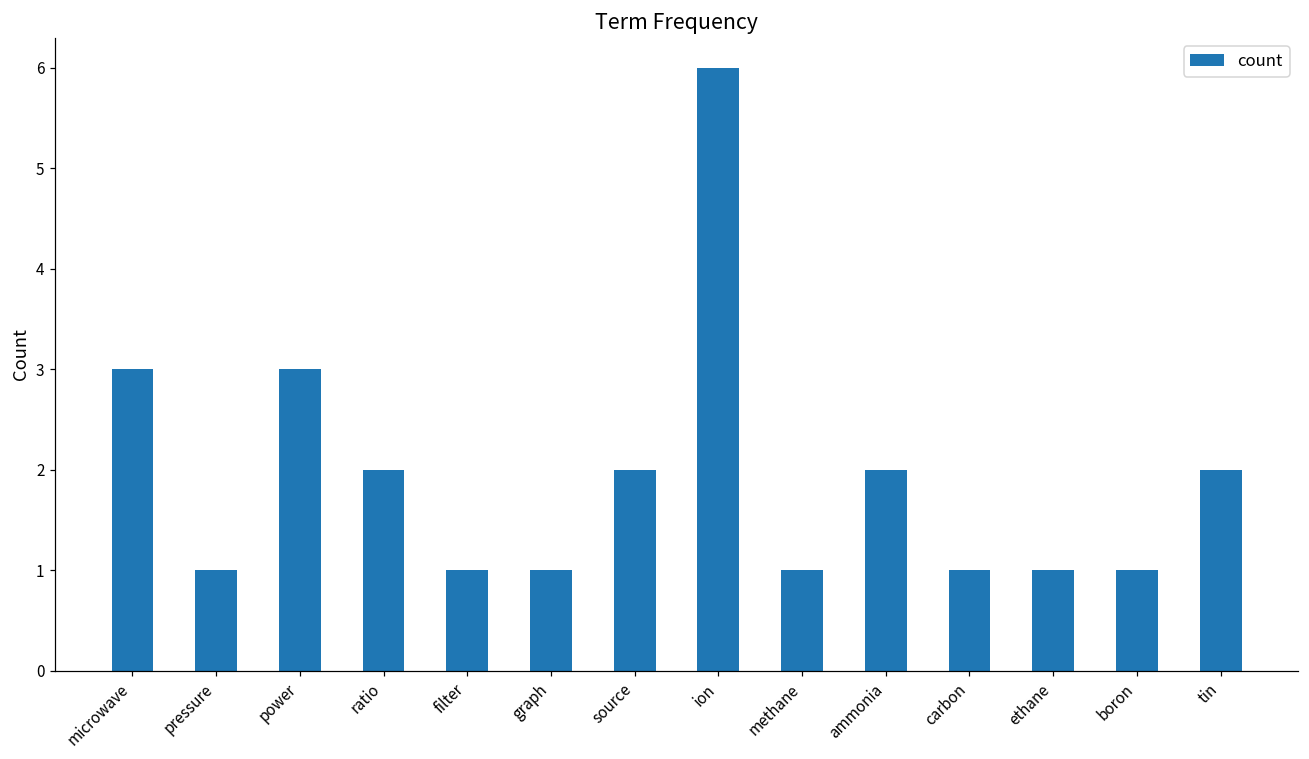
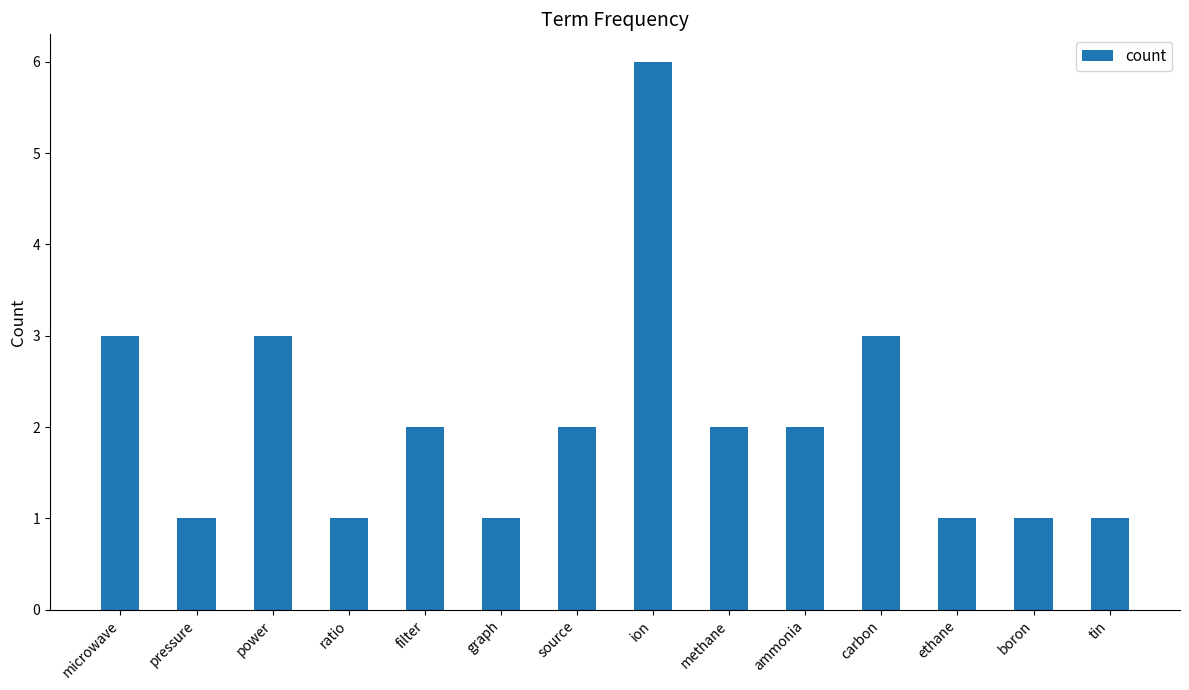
  {
    "microwave": 3,
    "pressure": 1,
    "power": 3,
-   "ratio": 2,
-   "filter": 1,
+   "ratio": 1,
+   "filter": 2,
    "graph": 1,
    "source": 2,
    "ion": 6,
-   "methane": 1,
+   "methane": 2,
    "ammonia": 2,
-   "carbon": 1,
+   "carbon": 3,
    "ethane": 1,
    "boron": 1,
-   "tin": 2
+   "tin": 1
  }
